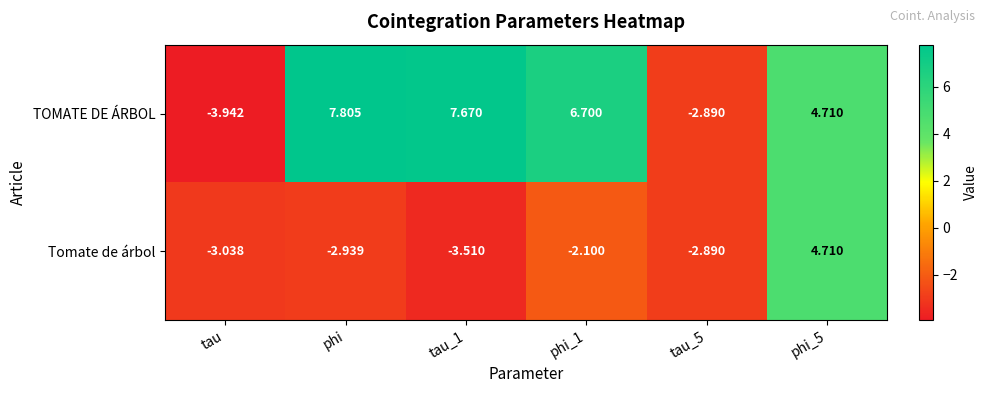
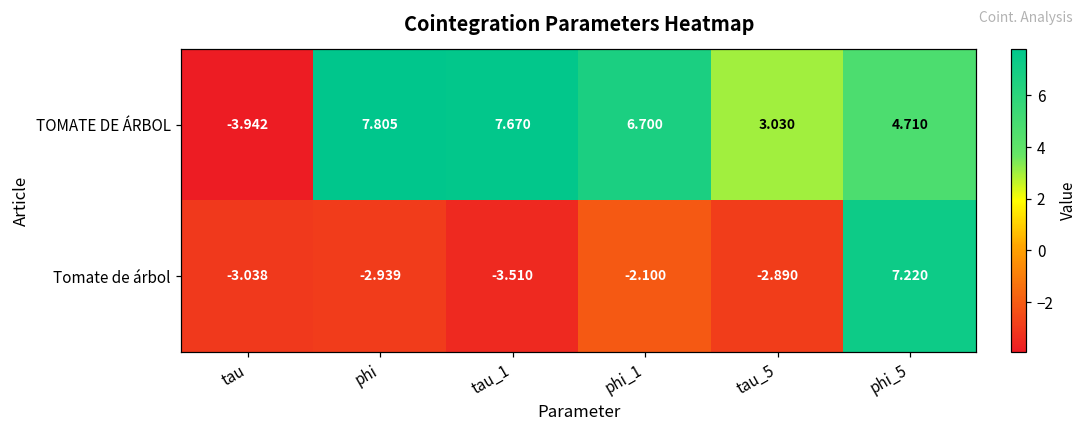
  {
    "TOMATE DE ÁRBOL": {
      "tau": -3.942,
      "phi": 7.805,
      "tau_1": 7.670,
      "phi_1": 6.700,
-     "tau_5": -2.890,
+     "tau_5": 3.030,
      "phi_5": 4.710
    },
    "Tomate de árbol": {
      "tau": -3.038,
      "phi": -2.939,
      "tau_1": -3.510,
      "phi_1": -2.100,
      "tau_5": -2.890,
-     "phi_5": 4.710
+     "phi_5": 7.220
    }
  }
